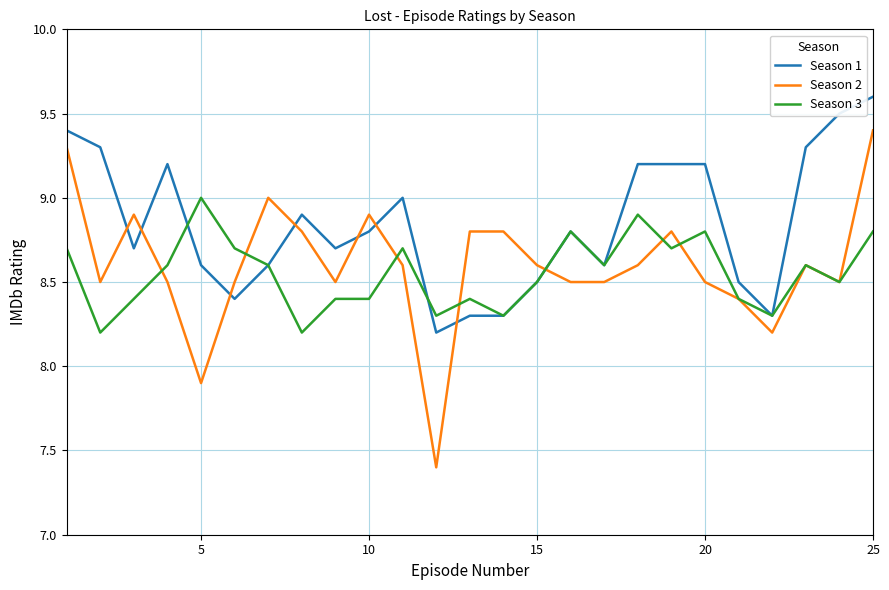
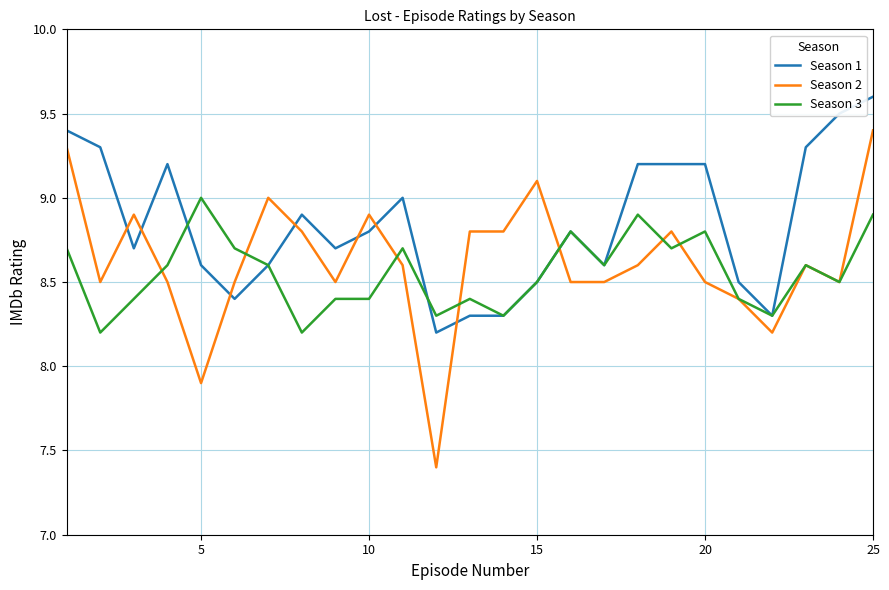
  {
    "Season 1": {
      "5": 8.6,
      "10": 8.8,
      "20": 9.2,
      "25": 9.6
    },
    "Season 2": {
      "5": 7.9,
      "10": 8.9,
-     "15": 8.6,
+     "15": 9.1,
      "20": 8.5,
      "25": 9.4
    },
    "Season 3": {
      "5": 9.0,
      "10": 8.4,
      "20": 8.8,
-     "25": 8.8
+     "25": 8.9
    }
  }
